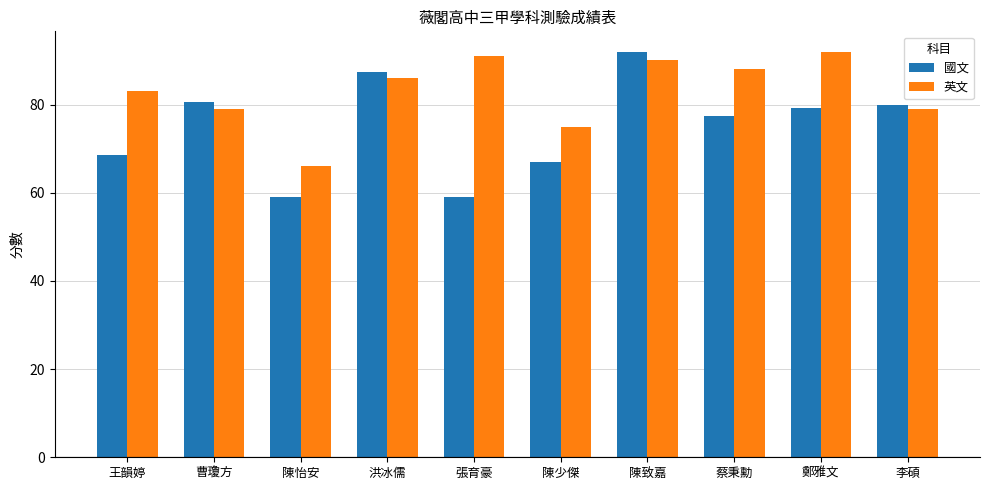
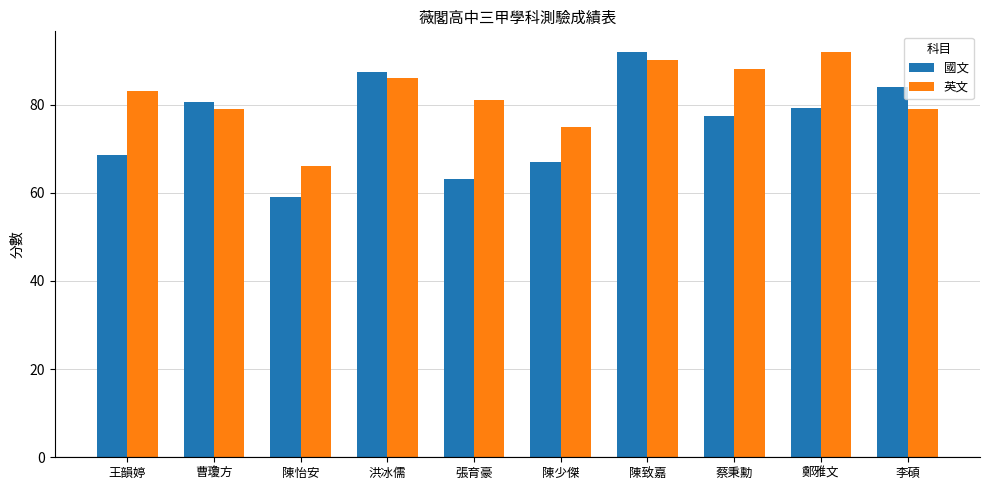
  {
    "國文": {
      "王韻婷": 69,
      "曹瓊方": 81,
      "陳怡安": 59,
      "洪冰儒": 87,
-     "張育豪": 59,
+     "張育豪": 63,
      "陳少傑": 67,
      "陳致嘉": 92,
      "蔡秉勳": 78,
      "鄭雅文": 79,
-     "李碩": 80
+     "李碩": 84
    },
    "英文": {
      "王韻婷": 83,
      "曹瓊方": 79,
      "陳怡安": 66,
      "洪冰儒": 86,
-     "張育豪": 91,
+     "張育豪": 81,
      "陳少傑": 75,
      "陳致嘉": 90,
      "蔡秉勳": 88,
      "鄭雅文": 92,
      "李碩": 79
    }
  }
